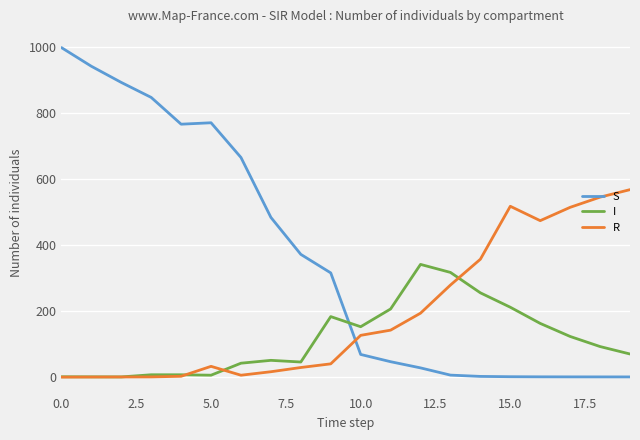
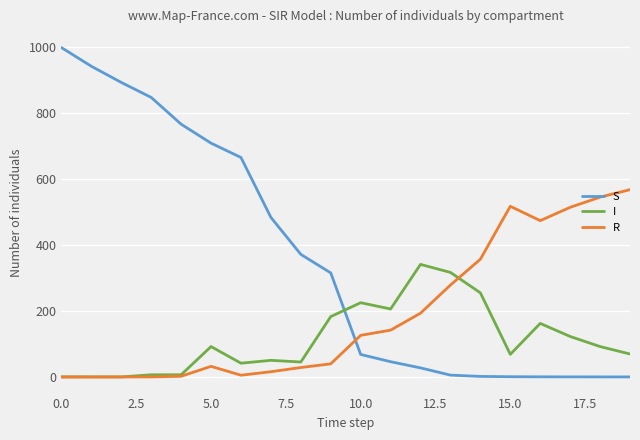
  {
    "S": {
      "0.0": 1000,
-     "5.0": 770,
+     "5.0": 710,
      "10.0": 70,
      "15.0": 0
    },
    "I": {
-     "5.0": 10,
-     "10.0": 150,
-     "15.0": 210
+     "5.0": 90,
+     "10.0": 230,
+     "15.0": 70
    },
    "R": {
      "5.0": 30,
      "10.0": 130,
      "15.0": 520
    }
  }
